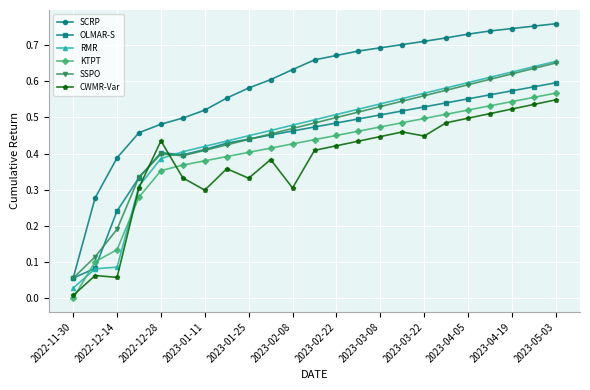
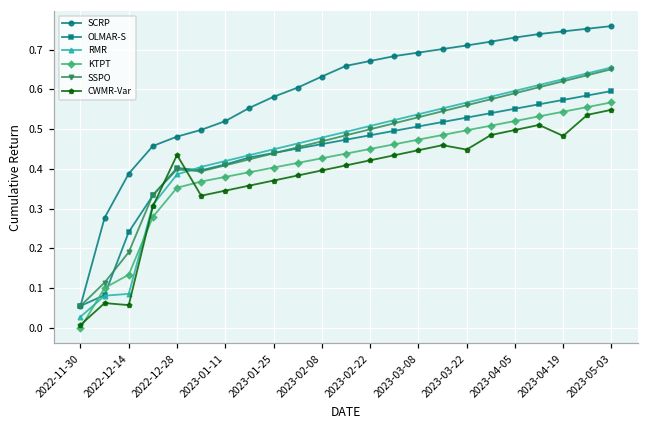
  {
    "RMR": {
      "2022-11-30": 0.03,
      "2022-12-14": 0.09,
      "2022-12-28": 0.39,
      "2023-01-11": 0.42,
      "2023-01-25": 0.45,
      "2023-02-08": 0.48,
      "2023-02-22": 0.51,
      "2023-03-08": 0.54
    },
    "CWMR-Var": {
      "2022-11-30": 0.01,
      "2022-12-14": 0.06,
      "2022-12-28": 0.44,
-     "2023-01-11": 0.30,
-     "2023-01-25": 0.33,
-     "2023-02-08": 0.30,
+     "2023-01-11": 0.35,
+     "2023-01-25": 0.37,
+     "2023-02-08": 0.40,
      "2023-02-22": 0.42,
      "2023-03-08": 0.45,
      "2023-03-22": 0.45,
      "2023-04-05": 0.50,
-     "2023-04-19": 0.52,
+     "2023-04-19": 0.48,
      "2023-05-03": 0.55
    }
  }
